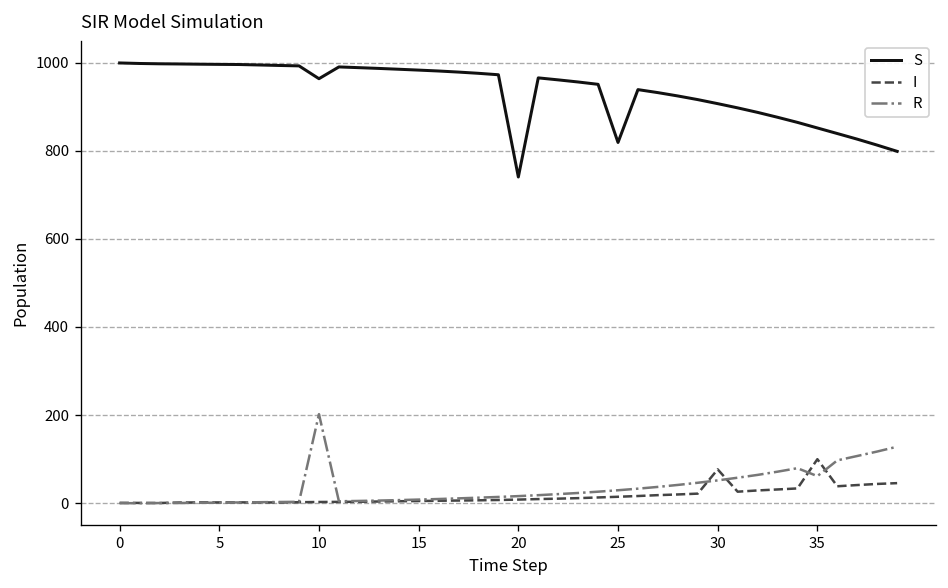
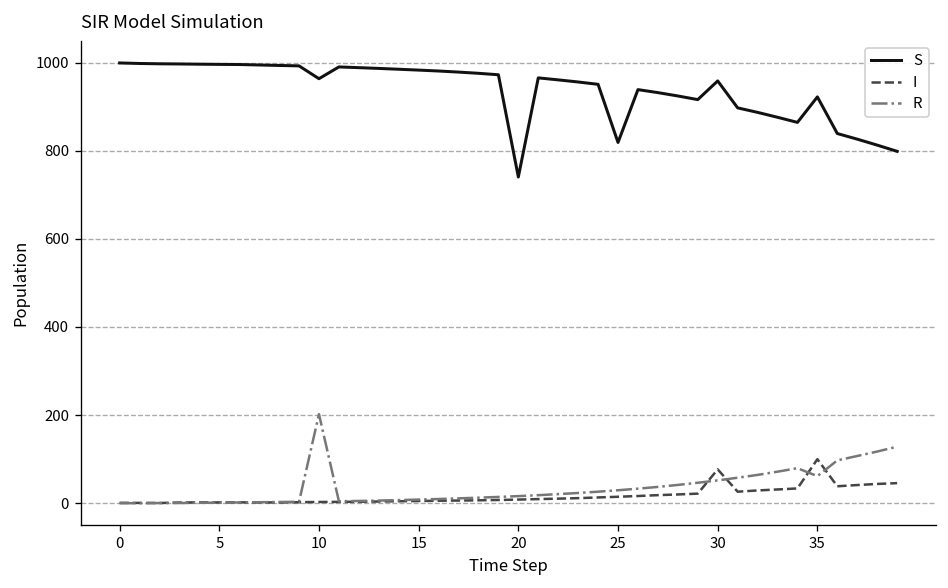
  {
    "S": {
      "0": 1000,
      "5": 1000,
      "10": 960,
      "15": 980,
      "20": 740,
      "25": 820,
-     "30": 910,
-     "35": 850
+     "30": 960,
+     "35": 920
    },
    "I": {
      "10": 0,
      "20": 10,
      "25": 10,
      "30": 80,
      "35": 100
    },
    "R": {
      "10": 200,
      "20": 20,
      "25": 30,
      "30": 50,
      "35": 60
    }
  }
